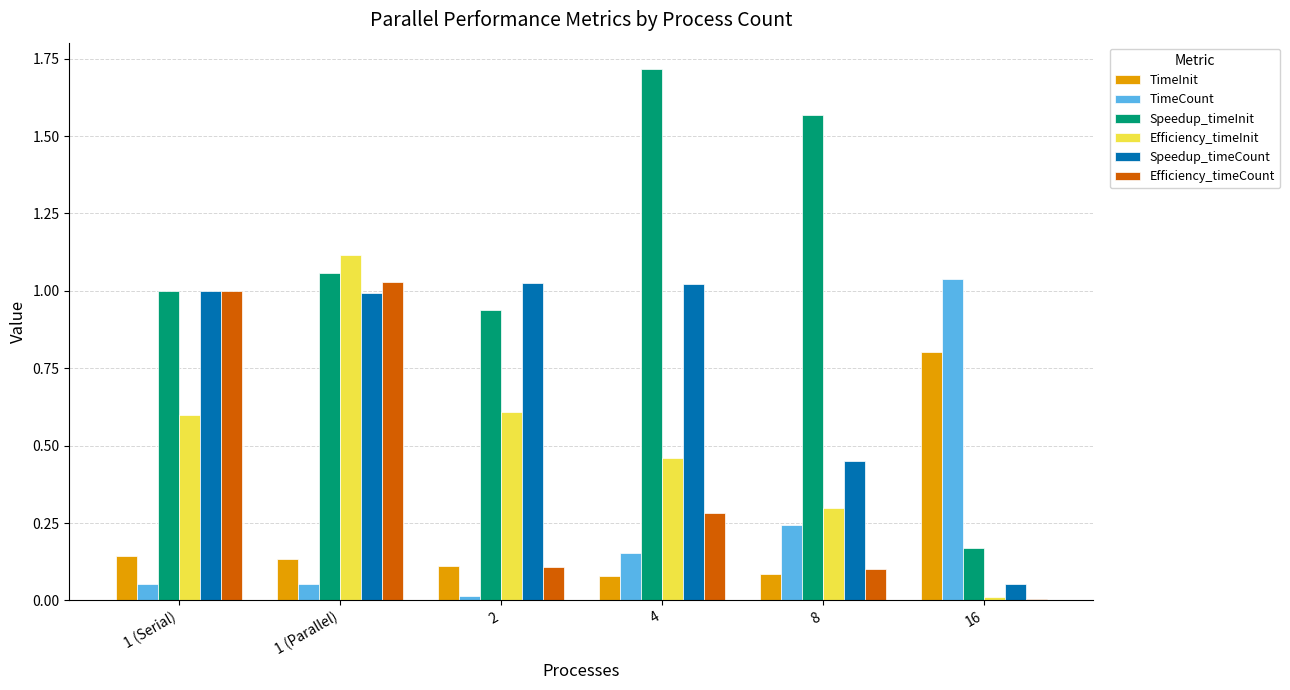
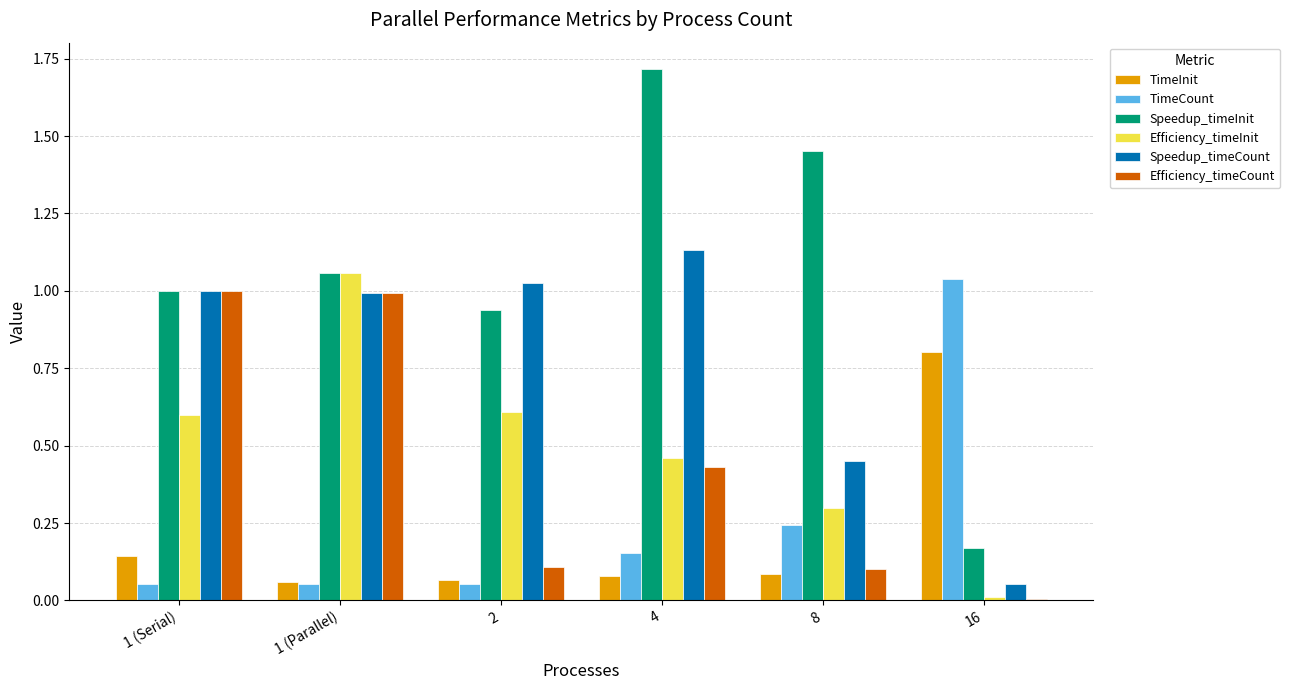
  {
    "TimeInit": {
      "1 (Serial)": 0.14,
-     "1 (Parallel)": 0.14,
-     "2": 0.11,
+     "1 (Parallel)": 0.06,
+     "2": 0.07,
      "4": 0.08,
      "8": 0.09,
      "16": 0.80
    },
    "TimeCount": {
      "1 (Serial)": 0.05,
      "1 (Parallel)": 0.05,
-     "2": 0.02,
+     "2": 0.05,
      "4": 0.15,
      "8": 0.24,
      "16": 1.04
    },
    "Speedup_timeInit": {
      "1 (Serial)": 1.00,
      "1 (Parallel)": 1.06,
      "2": 0.94,
      "4": 1.72,
-     "8": 1.57,
+     "8": 1.45,
      "16": 0.17
    },
    "Efficiency_timeInit": {
      "1 (Serial)": 0.60,
-     "1 (Parallel)": 1.12,
+     "1 (Parallel)": 1.06,
      "2": 0.61,
      "4": 0.46,
      "8": 0.30,
      "16": 0.01
    },
    "Speedup_timeCount": {
      "1 (Serial)": 1.00,
      "1 (Parallel)": 0.99,
      "2": 1.02,
-     "4": 1.02,
+     "4": 1.13,
      "8": 0.45,
      "16": 0.05
    },
    "Efficiency_timeCount": {
      "1 (Serial)": 1.00,
-     "1 (Parallel)": 1.03,
+     "1 (Parallel)": 0.99,
      "2": 0.11,
-     "4": 0.28,
+     "4": 0.43,
      "8": 0.10
    }
  }
